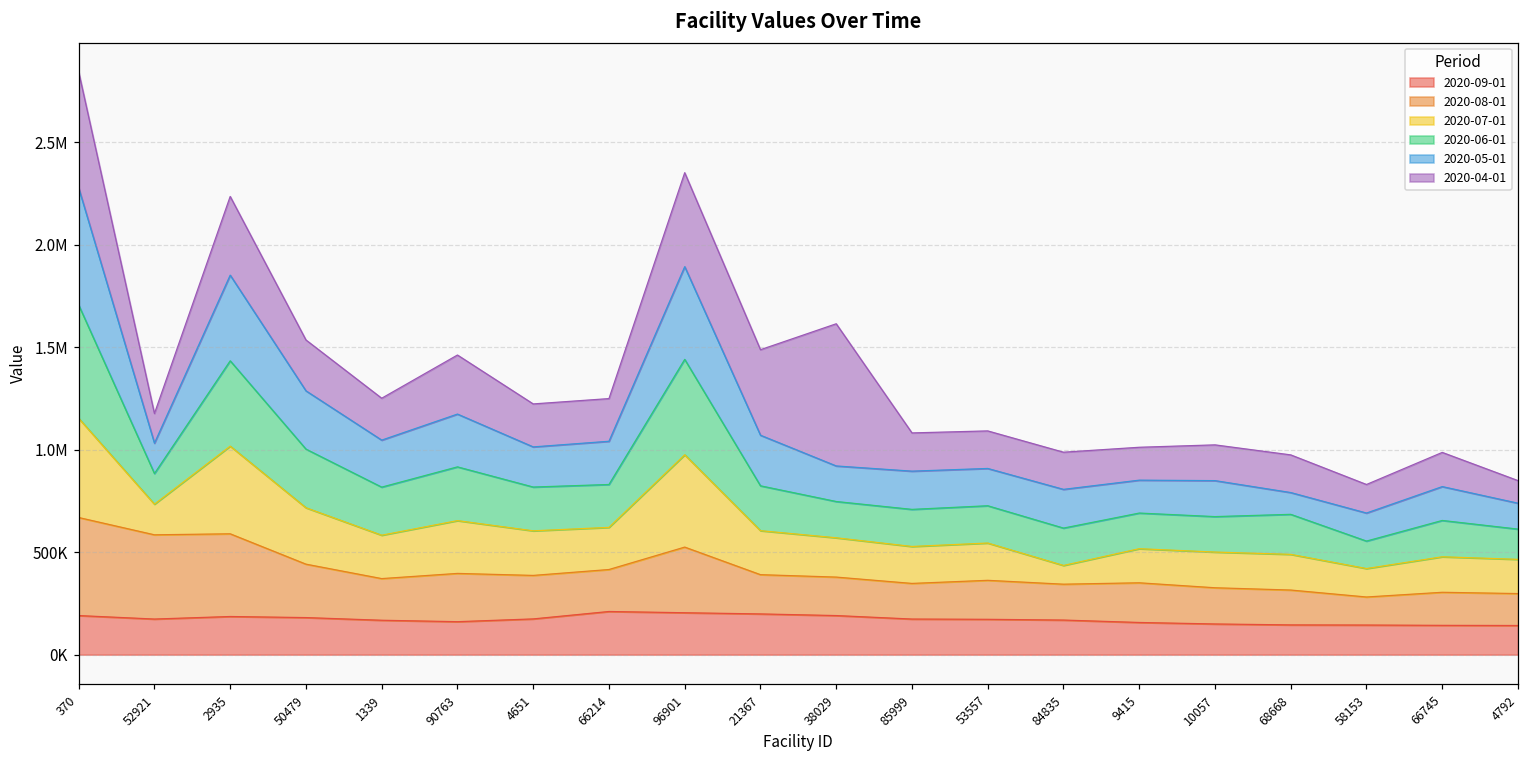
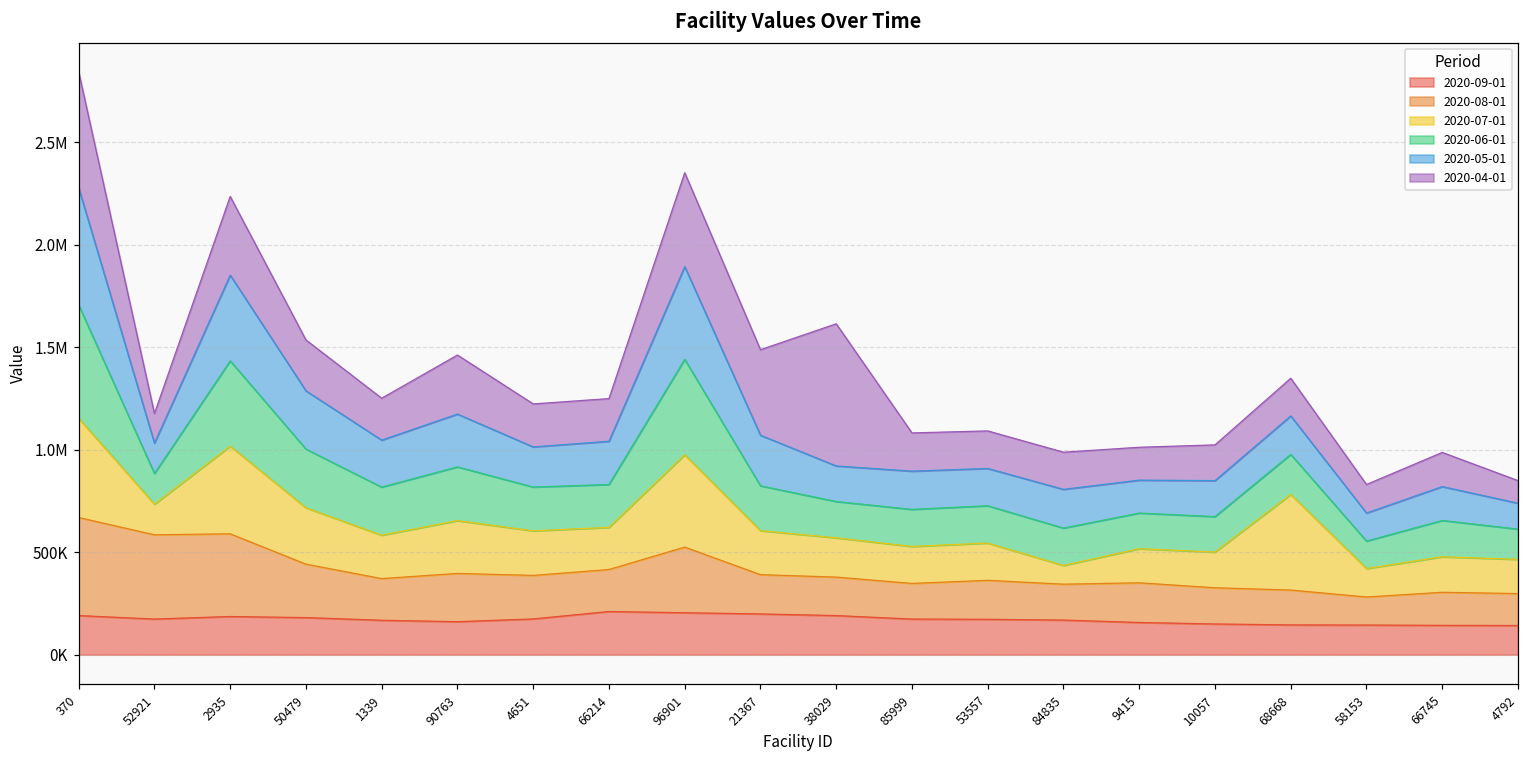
  {
    "2020-07-01": {
      "370": 480000,
      "52921": 150000,
      "2935": 430000,
      "50479": 280000,
      "1339": 210000,
      "90763": 260000,
      "4651": 220000,
      "66214": 210000,
      "96901": 450000,
      "21367": 210000,
      "38029": 190000,
      "85999": 180000,
      "53557": 180000,
      "84835": 90000,
      "9415": 170000,
      "10057": 170000,
-     "68668": 170000,
+     "68668": 470000,
      "58153": 140000,
      "66745": 170000,
      "4792": 170000
    },
    "2020-06-01": {
      "370": 550000,
      "52921": 150000,
      "2935": 420000,
      "50479": 290000,
      "1339": 230000,
      "90763": 260000,
      "4651": 210000,
      "66214": 210000,
      "96901": 470000,
      "21367": 220000,
      "38029": 180000,
      "85999": 180000,
      "53557": 180000,
      "84835": 180000,
      "9415": 170000,
      "10057": 170000,
      "68668": 200000,
      "58153": 130000,
      "66745": 180000,
      "4792": 150000
    },
    "2020-05-01": {
      "370": 570000,
      "52921": 150000,
      "2935": 420000,
      "50479": 280000,
      "1339": 230000,
      "90763": 260000,
      "4651": 200000,
      "66214": 210000,
      "96901": 450000,
      "21367": 250000,
      "38029": 170000,
      "85999": 190000,
      "53557": 180000,
      "84835": 190000,
      "9415": 160000,
      "10057": 180000,
-     "68668": 110000,
+     "68668": 190000,
      "58153": 140000,
      "66745": 170000,
      "4792": 130000
    },
    "2020-04-01": {
      "370": 570000,
      "52921": 140000,
      "2935": 380000,
      "50479": 250000,
      "1339": 200000,
      "90763": 290000,
      "4651": 210000,
      "66214": 210000,
      "96901": 460000,
      "21367": 420000,
      "38029": 690000,
      "85999": 190000,
      "53557": 180000,
      "84835": 180000,
      "9415": 160000,
      "10057": 170000,
      "68668": 180000,
      "58153": 140000,
      "66745": 170000,
      "4792": 110000
    }
  }
